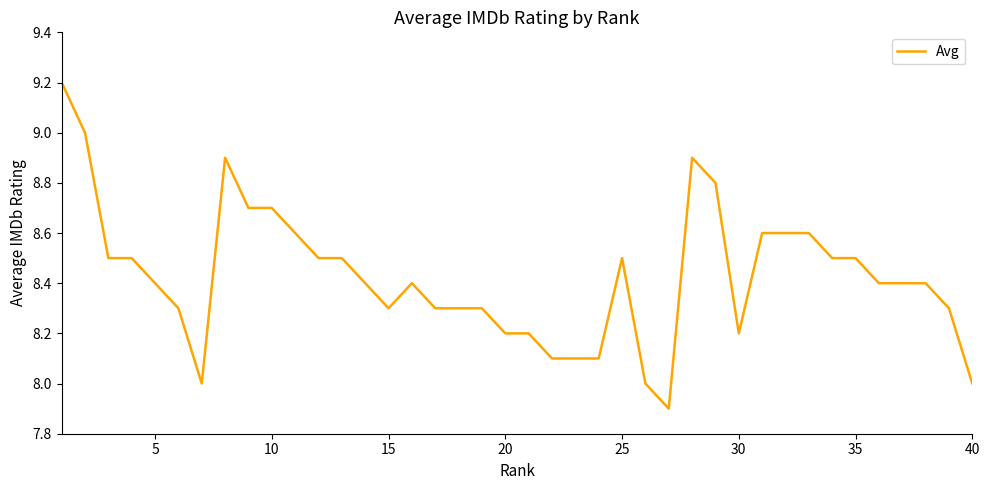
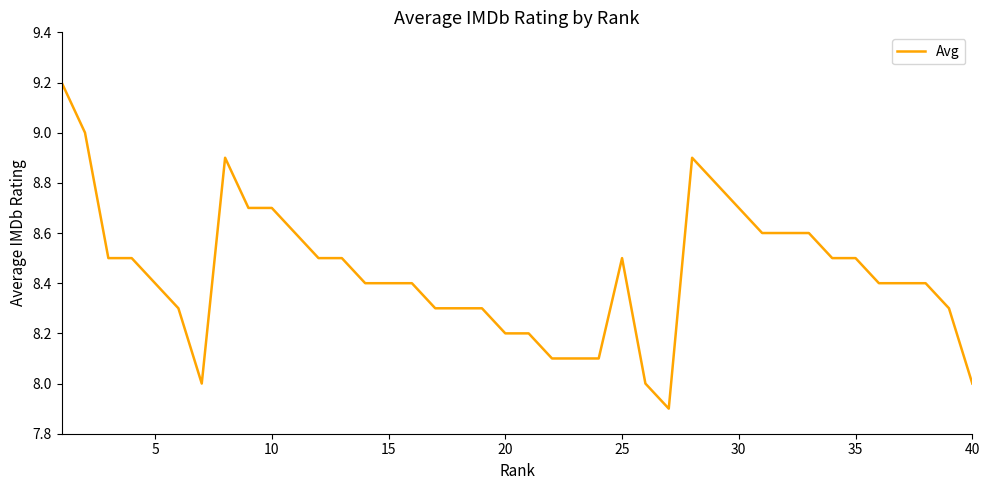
  {
    "5": 8.4,
    "10": 8.7,
-   "15": 8.3,
+   "15": 8.4,
    "20": 8.2,
    "25": 8.5,
-   "30": 8.2,
+   "30": 8.7,
    "35": 8.5,
    "40": 8.0
  }
